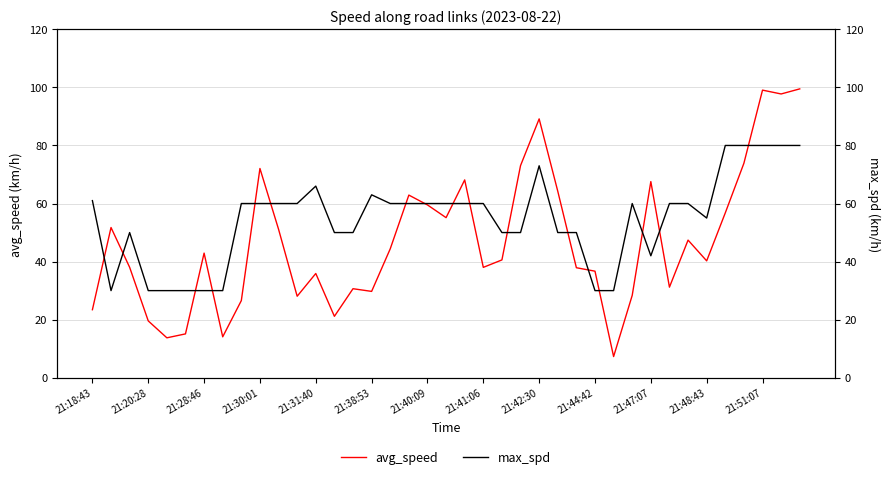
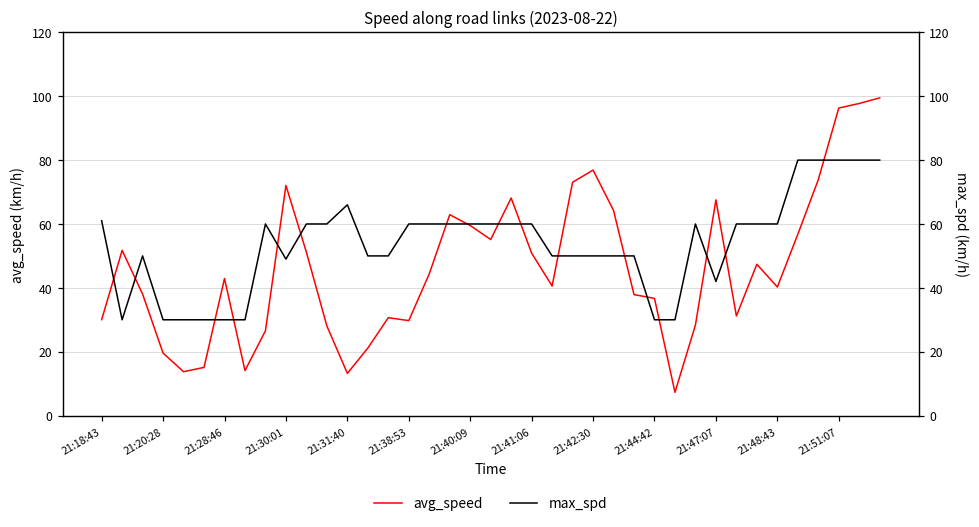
  {
    "avg_speed": {
-     "21:18:43": 23,
+     "21:18:43": 30,
      "21:20:28": 20,
      "21:28:46": 43,
      "21:30:01": 72,
-     "21:31:40": 36,
+     "21:31:40": 13,
      "21:38:53": 30,
      "21:40:09": 60,
-     "21:41:06": 38,
-     "21:42:30": 89,
+     "21:41:06": 51,
+     "21:42:30": 77,
      "21:44:42": 37,
      "21:47:07": 68,
      "21:48:43": 40,
-     "21:51:07": 99
+     "21:51:07": 96
    },
    "max_spd": {
      "21:18:43": 61,
      "21:20:28": 30,
      "21:28:46": 30,
-     "21:30:01": 60,
+     "21:30:01": 49,
      "21:31:40": 66,
-     "21:38:53": 63,
+     "21:38:53": 60,
      "21:40:09": 60,
      "21:41:06": 60,
-     "21:42:30": 73,
+     "21:42:30": 50,
      "21:44:42": 30,
      "21:47:07": 42,
-     "21:48:43": 55,
+     "21:48:43": 60,
      "21:51:07": 80
    }
  }
